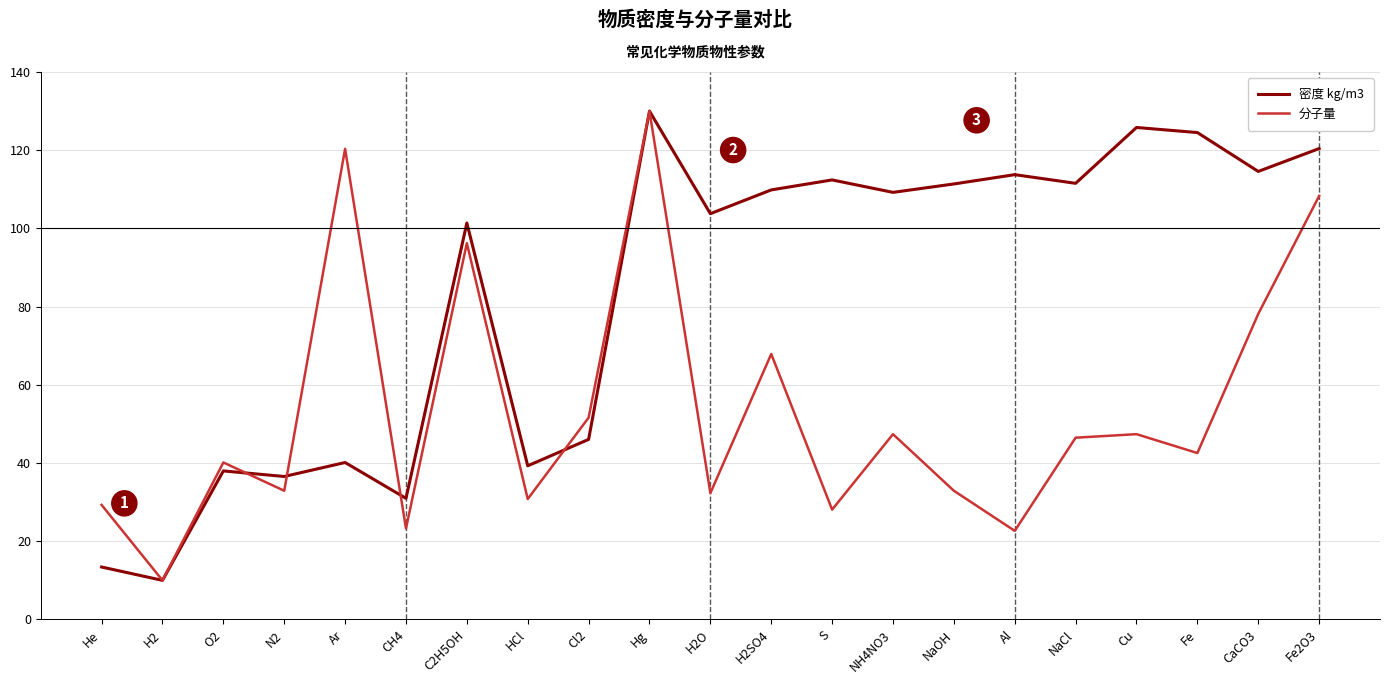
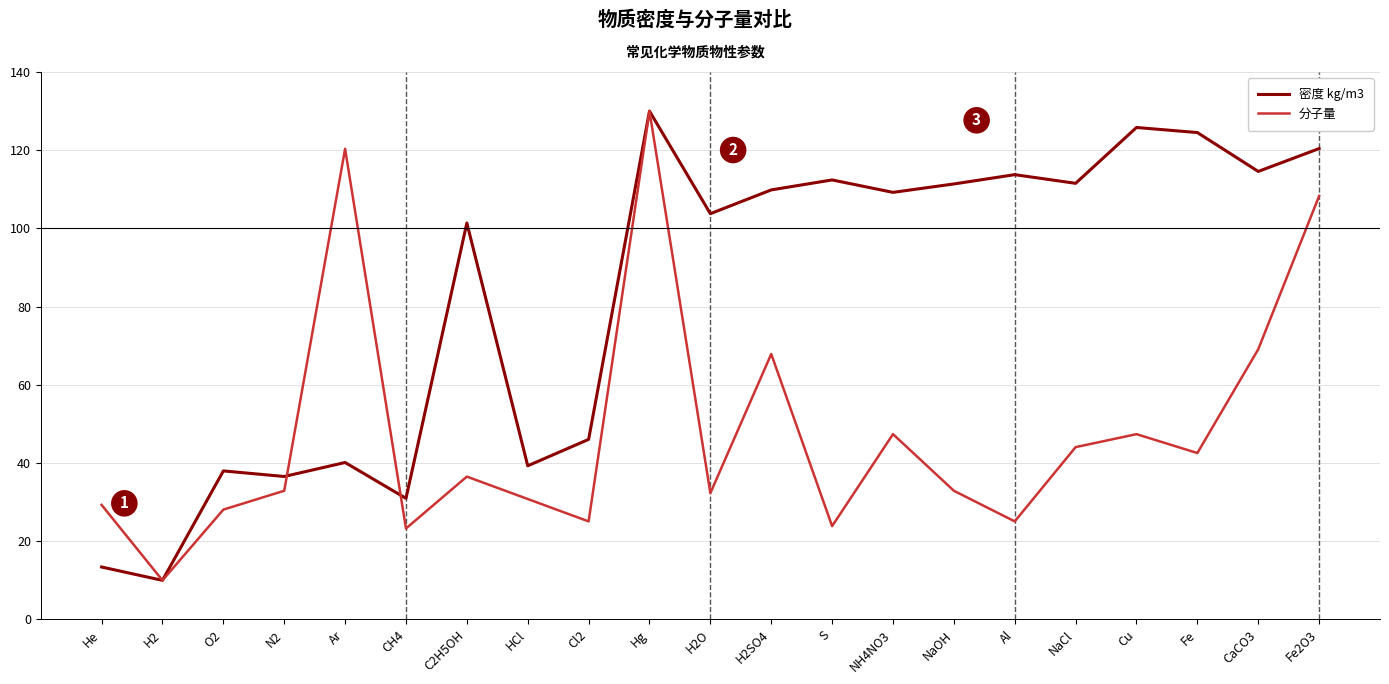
  {
    "密度 kg/m3": {
      "He": 13,
      "O2": 38,
      "N2": 37,
      "Ar": 40,
      "CH4": 31,
      "C2H5OH": 101,
      "HCl": 39,
      "Cl2": 46,
      "H2O": 104,
      "H2SO4": 110,
      "S": 112,
      "NH4NO3": 109,
      "NaOH": 111,
      "Al": 114,
      "NaCl": 112,
      "Cu": 126,
      "Fe": 125,
      "CaCO3": 115,
      "Fe2O3": 120
    },
    "分子量": {
-     "O2": 40,
+     "O2": 28,
      "N2": 33,
      "Ar": 120,
      "CH4": 23,
-     "C2H5OH": 96,
+     "C2H5OH": 37,
      "HCl": 31,
-     "Cl2": 52,
+     "Cl2": 25,
      "H2O": 32,
      "H2SO4": 68,
-     "S": 28,
+     "S": 24,
      "NH4NO3": 47,
      "NaOH": 33,
-     "Al": 23,
-     "NaCl": 46,
+     "Al": 25,
+     "NaCl": 44,
      "Cu": 47,
      "Fe": 43,
-     "CaCO3": 78,
+     "CaCO3": 69,
      "Fe2O3": 108
    }
  }
